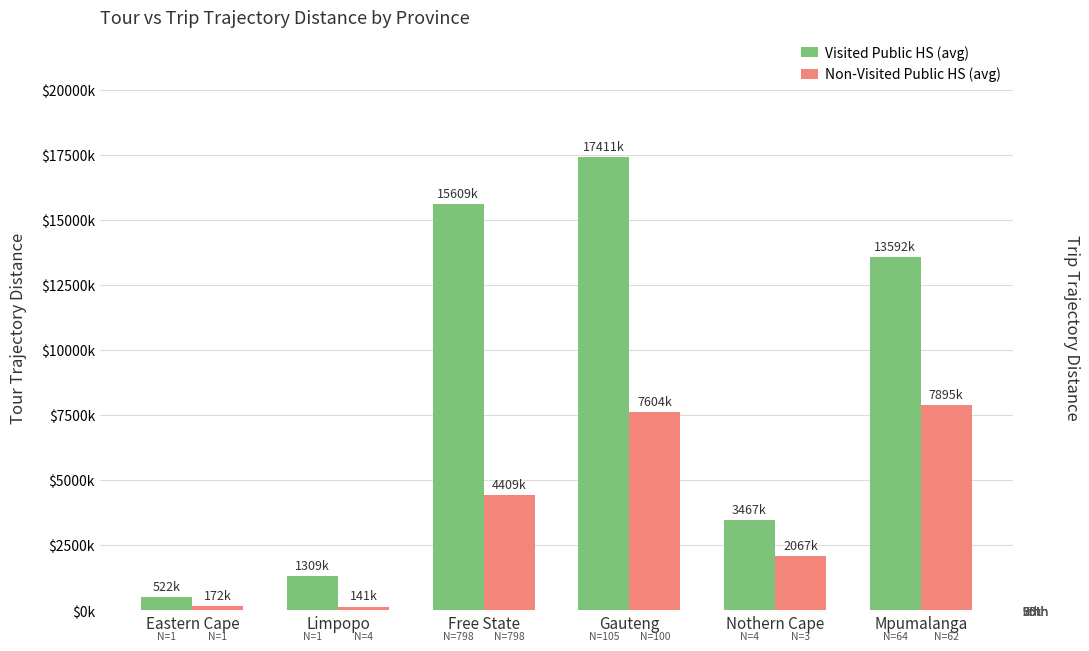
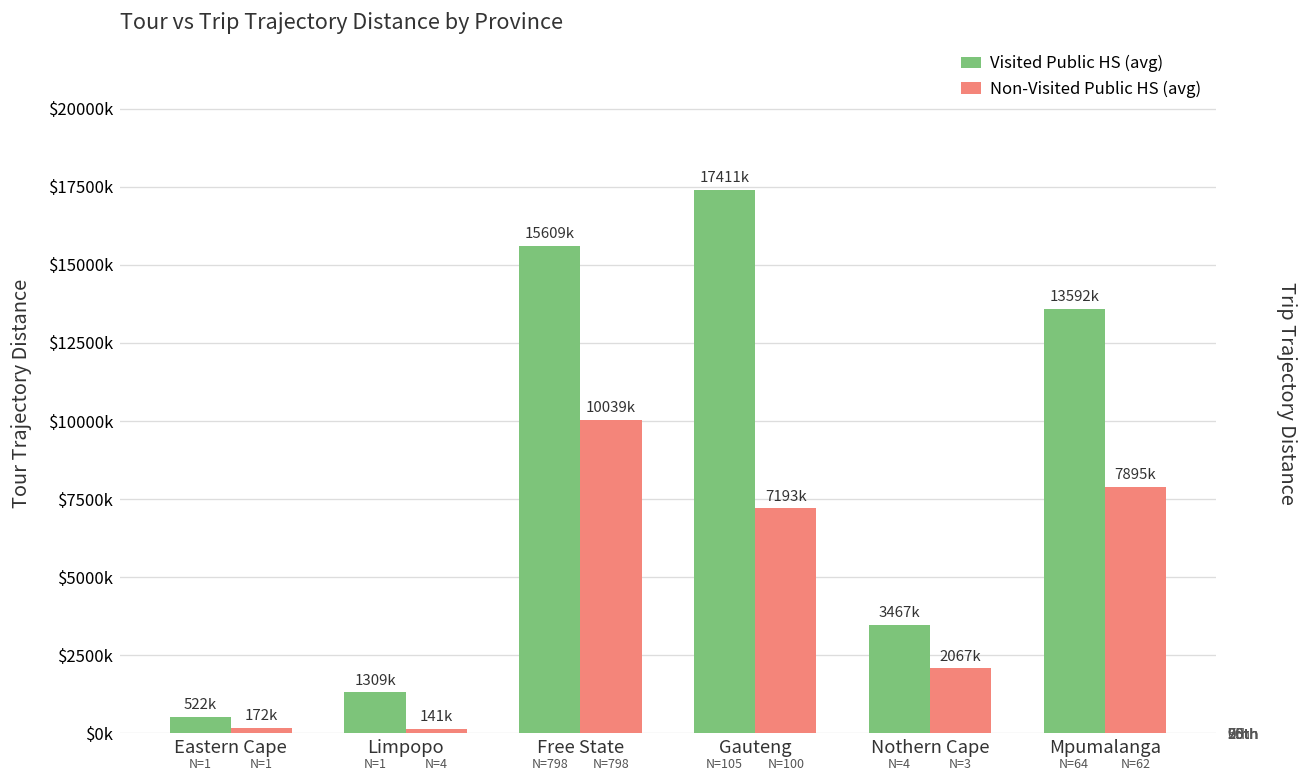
  {
    "Visited Public HS (avg)": {
      "Eastern Cape": "522k",
      "Limpopo": "1309k",
      "Free State": "15609k",
      "Gauteng": "17411k",
      "Nothern Cape": "3467k",
      "Mpumalanga": "13592k"
    },
    "Non-Visited Public HS (avg)": {
      "Eastern Cape": "172k",
      "Limpopo": "141k",
-     "Free State": "4409k",
-     "Gauteng": "7604k",
+     "Free State": "10039k",
+     "Gauteng": "7193k",
      "Nothern Cape": "2067k",
      "Mpumalanga": "7895k"
    }
  }
